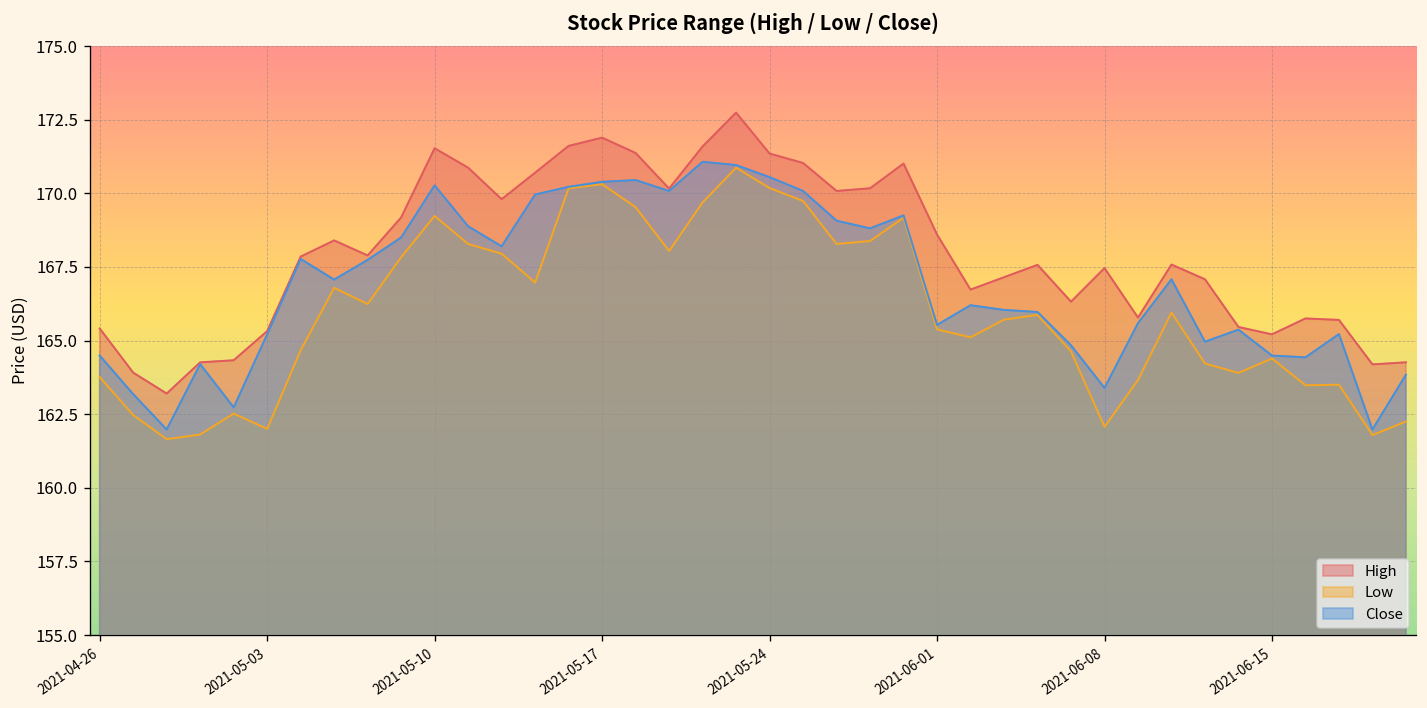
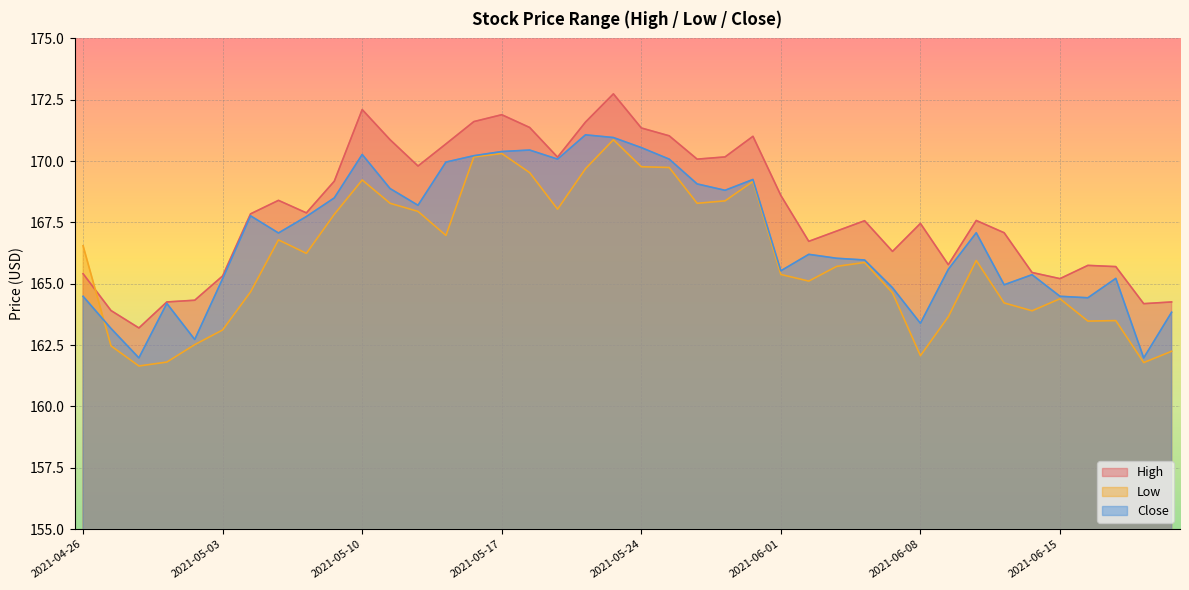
  {
    "High": {
      "2021-04-26": 165.4,
      "2021-05-03": 165.3,
-     "2021-05-10": 171.5,
+     "2021-05-10": 172.1,
      "2021-05-17": 171.9,
      "2021-05-24": 171.4,
      "2021-06-01": 168.6,
      "2021-06-08": 167.5,
      "2021-06-15": 165.2
    },
    "Low": {
-     "2021-04-26": 163.8,
-     "2021-05-03": 162.0,
+     "2021-04-26": 166.6,
+     "2021-05-03": 163.1,
      "2021-05-10": 169.2,
-     "2021-05-24": 170.2,
+     "2021-05-24": 169.8,
      "2021-06-01": 165.4,
      "2021-06-08": 162.1
    },
    "Close": {
      "2021-04-26": 164.5,
      "2021-05-03": 165.2,
      "2021-05-10": 170.3,
      "2021-05-24": 170.6,
      "2021-06-01": 165.5,
      "2021-06-08": 163.4
    }
  }
